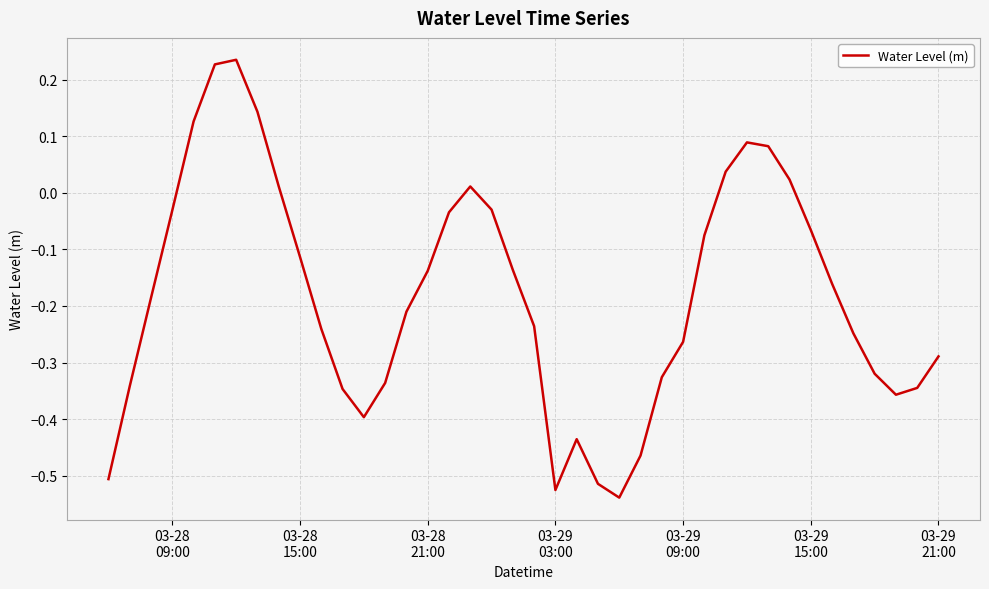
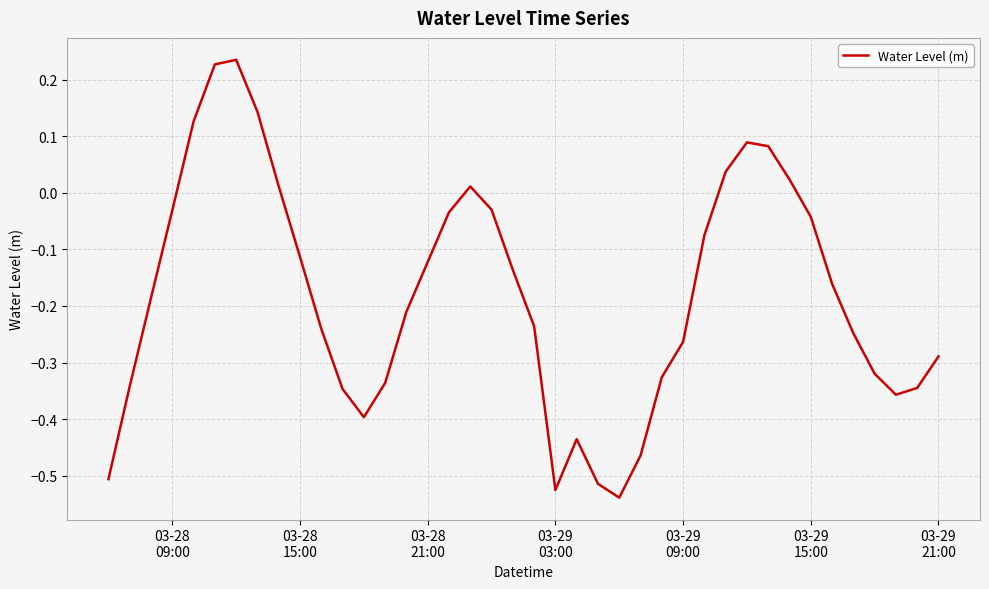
  {
    "03-28 09:00": -0.03,
    "03-28 15:00": -0.11,
-   "03-28 21:00": -0.14,
+   "03-28 21:00": -0.12,
    "03-29 03:00": -0.53,
    "03-29 09:00": -0.26,
-   "03-29 15:00": -0.07,
+   "03-29 15:00": -0.04,
    "03-29 21:00": -0.29
  }
